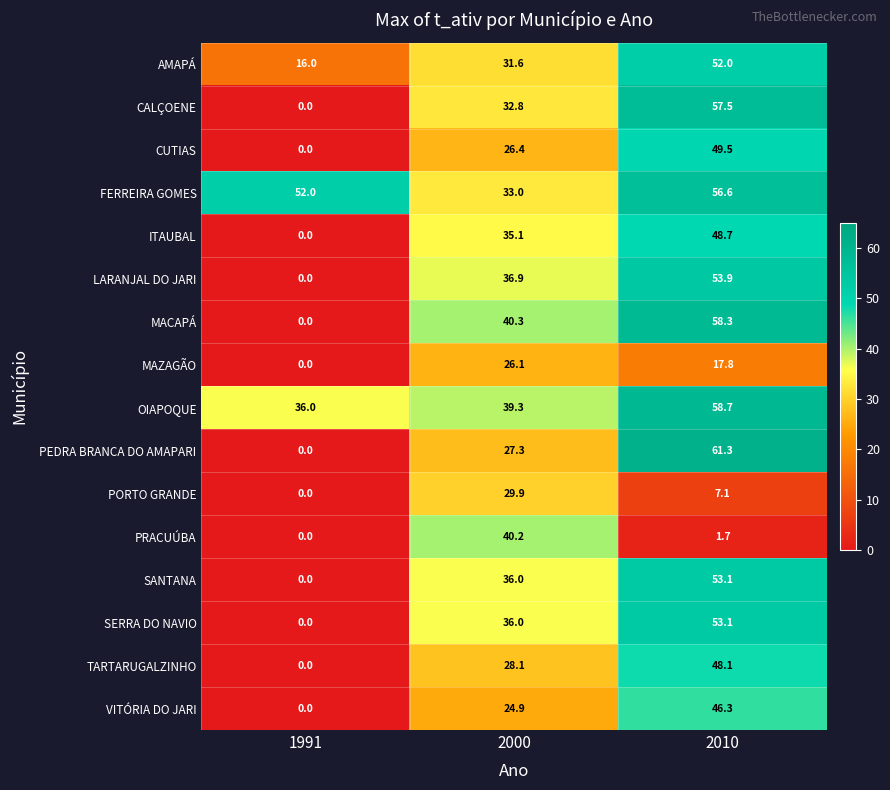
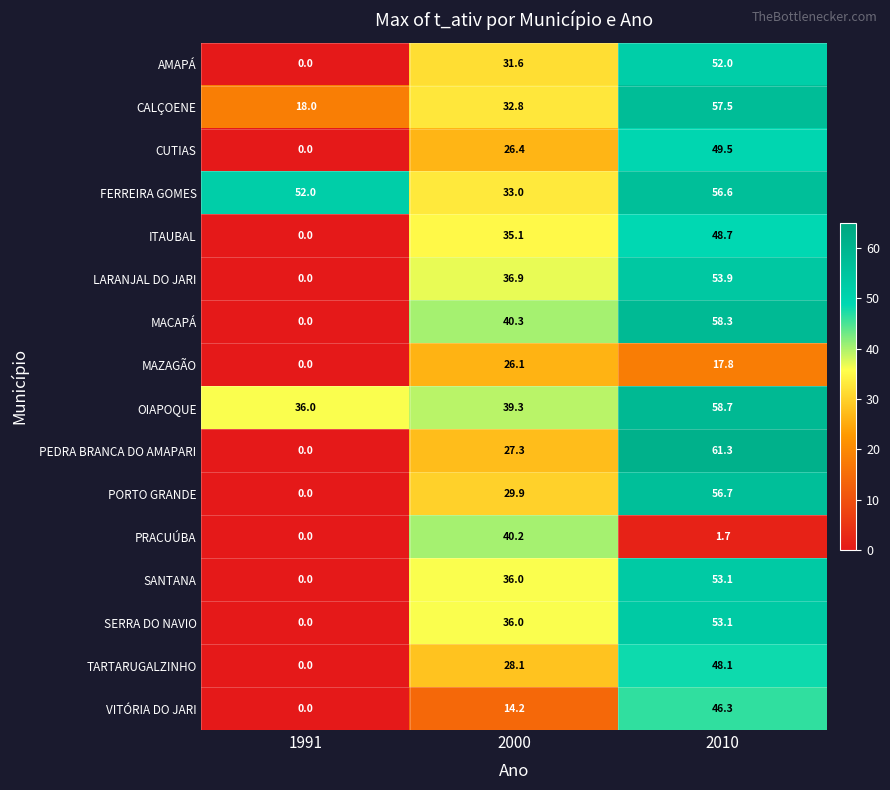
  {
    "AMAPÁ": {
-     "1991": 16.0,
+     "1991": 0.0,
      "2000": 31.6,
      "2010": 52.0
    },
    "CALÇOENE": {
-     "1991": 0.0,
+     "1991": 18.0,
      "2000": 32.8,
      "2010": 57.5
    },
    "CUTIAS": {
      "1991": 0.0,
      "2000": 26.4,
      "2010": 49.5
    },
    "FERREIRA GOMES": {
      "1991": 52.0,
      "2000": 33.0,
      "2010": 56.6
    },
    "ITAUBAL": {
      "1991": 0.0,
      "2000": 35.1,
      "2010": 48.7
    },
    "LARANJAL DO JARI": {
      "1991": 0.0,
      "2000": 36.9,
      "2010": 53.9
    },
    "MACAPÁ": {
      "1991": 0.0,
      "2000": 40.3,
      "2010": 58.3
    },
    "MAZAGÃO": {
      "1991": 0.0,
      "2000": 26.1,
      "2010": 17.8
    },
    "OIAPOQUE": {
      "1991": 36.0,
      "2000": 39.3,
      "2010": 58.7
    },
    "PEDRA BRANCA DO AMAPARI": {
      "1991": 0.0,
      "2000": 27.3,
      "2010": 61.3
    },
    "PORTO GRANDE": {
      "1991": 0.0,
      "2000": 29.9,
-     "2010": 7.1
+     "2010": 56.7
    },
    "PRACUÚBA": {
      "1991": 0.0,
      "2000": 40.2,
      "2010": 1.7
    },
    "SANTANA": {
      "1991": 0.0,
      "2000": 36.0,
      "2010": 53.1
    },
    "SERRA DO NAVIO": {
      "1991": 0.0,
      "2000": 36.0,
      "2010": 53.1
    },
    "TARTARUGALZINHO": {
      "1991": 0.0,
      "2000": 28.1,
      "2010": 48.1
    },
    "VITÓRIA DO JARI": {
      "1991": 0.0,
-     "2000": 24.9,
+     "2000": 14.2,
      "2010": 46.3
    }
  }
